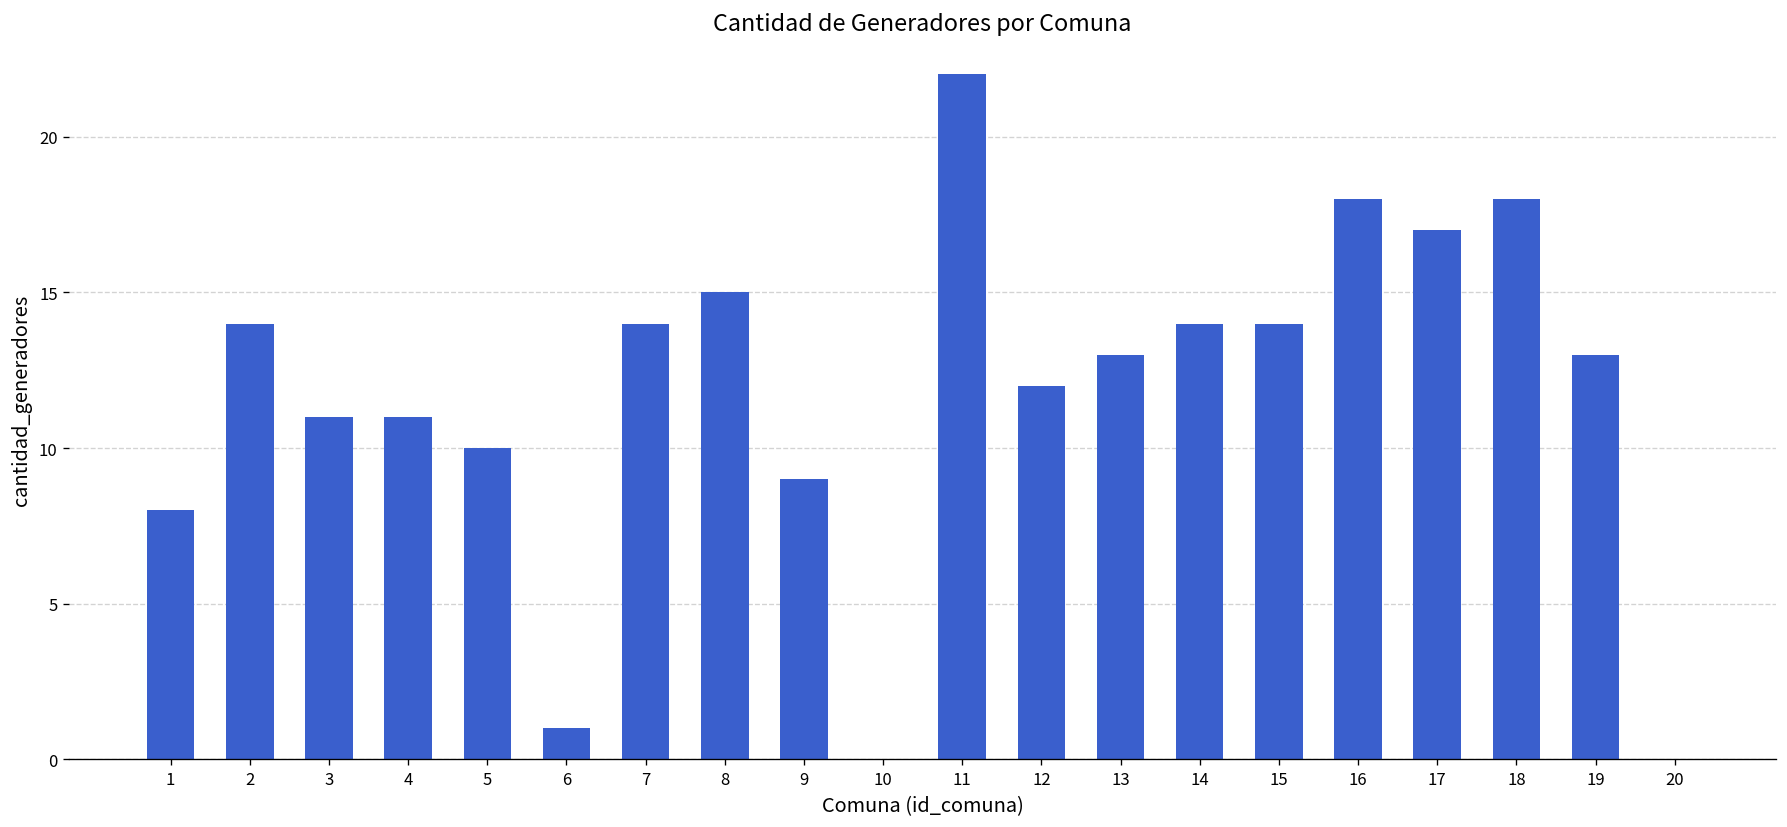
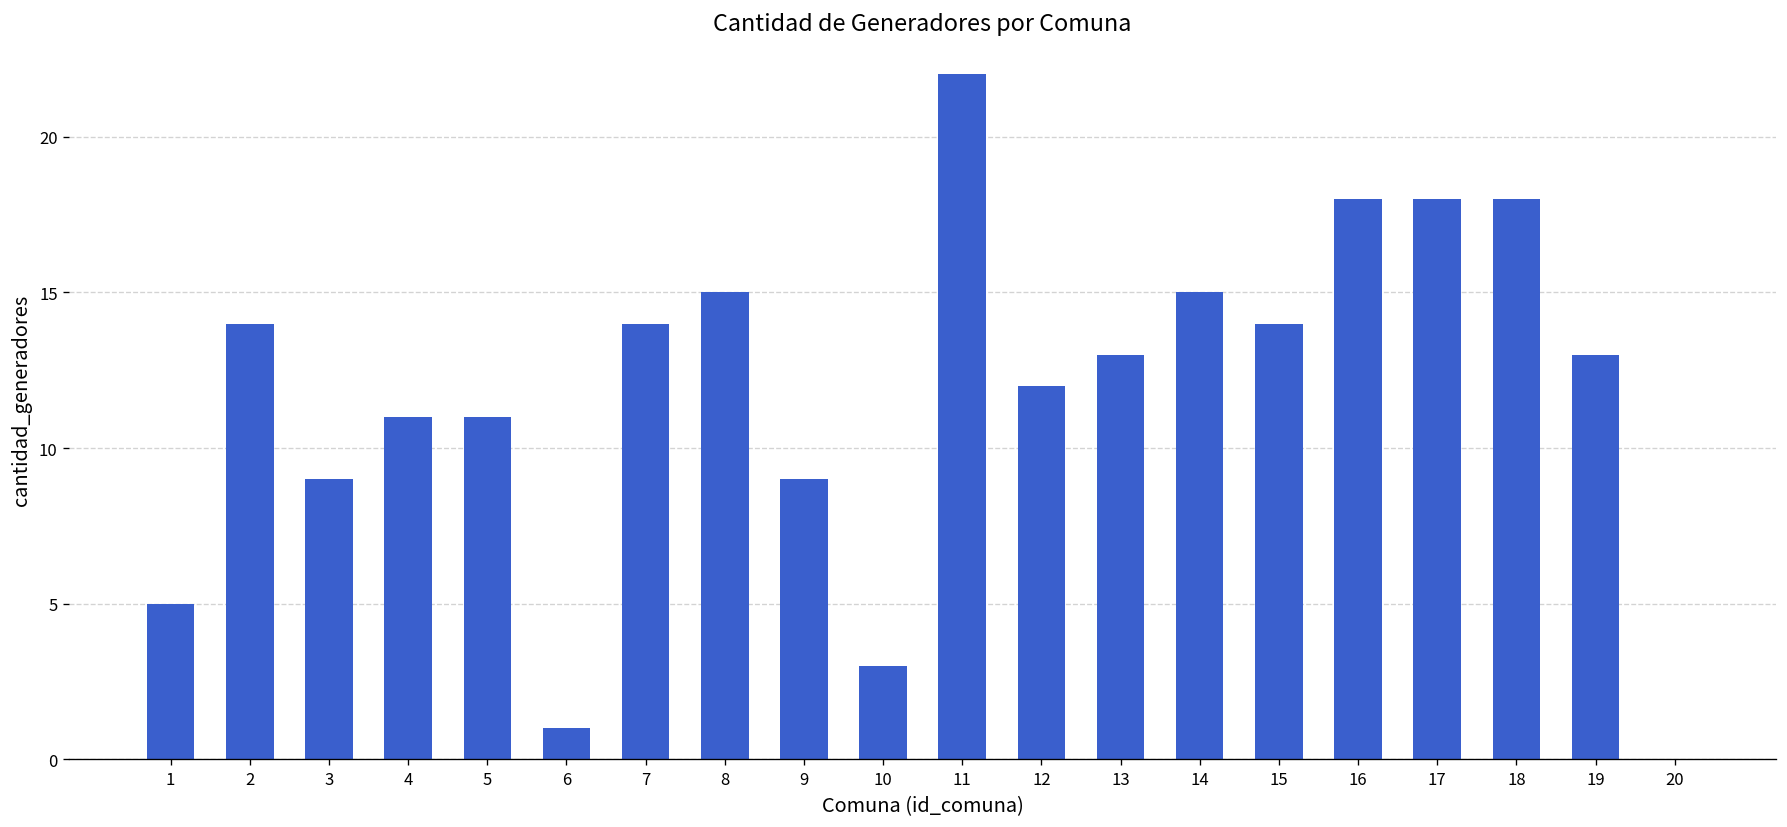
  {
-   "1": 8,
+   "1": 5,
    "2": 14,
-   "3": 11,
+   "3": 9,
    "4": 11,
-   "5": 10,
+   "5": 11,
    "6": 1,
    "7": 14,
    "8": 15,
    "9": 9,
-   "10": 0,
+   "10": 3,
    "11": 22,
    "12": 12,
    "13": 13,
-   "14": 14,
+   "14": 15,
    "15": 14,
    "16": 18,
-   "17": 17,
+   "17": 18,
    "18": 18,
    "19": 13,
    "20": 0
  }
